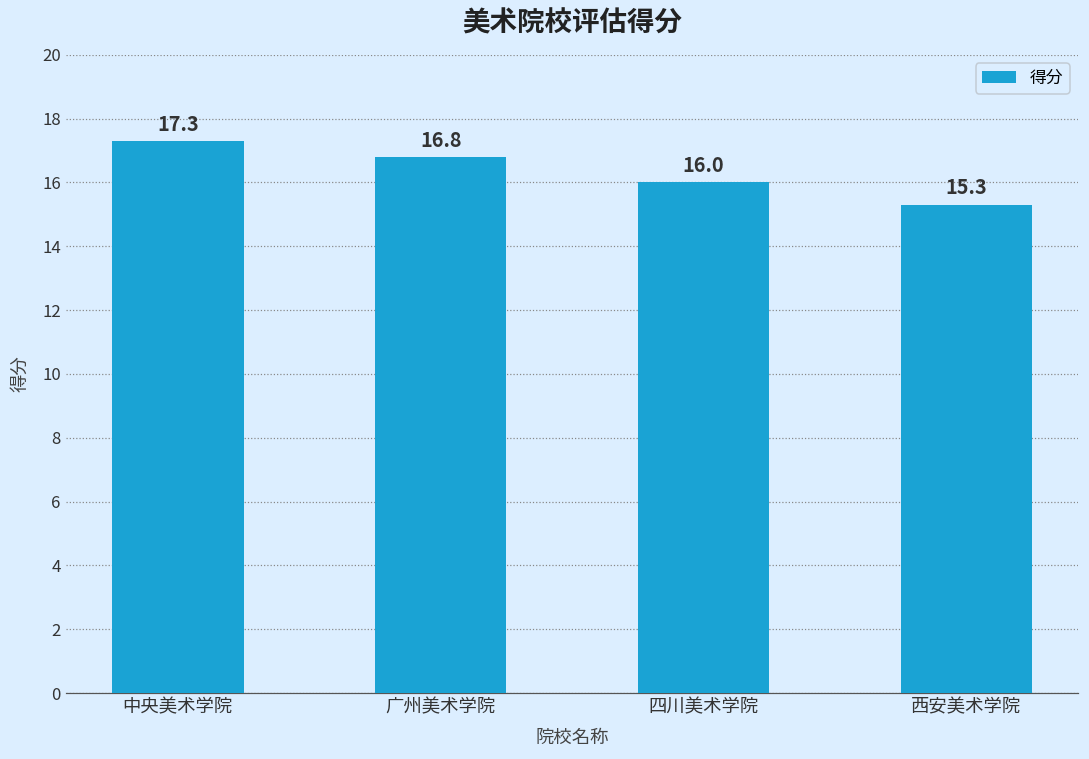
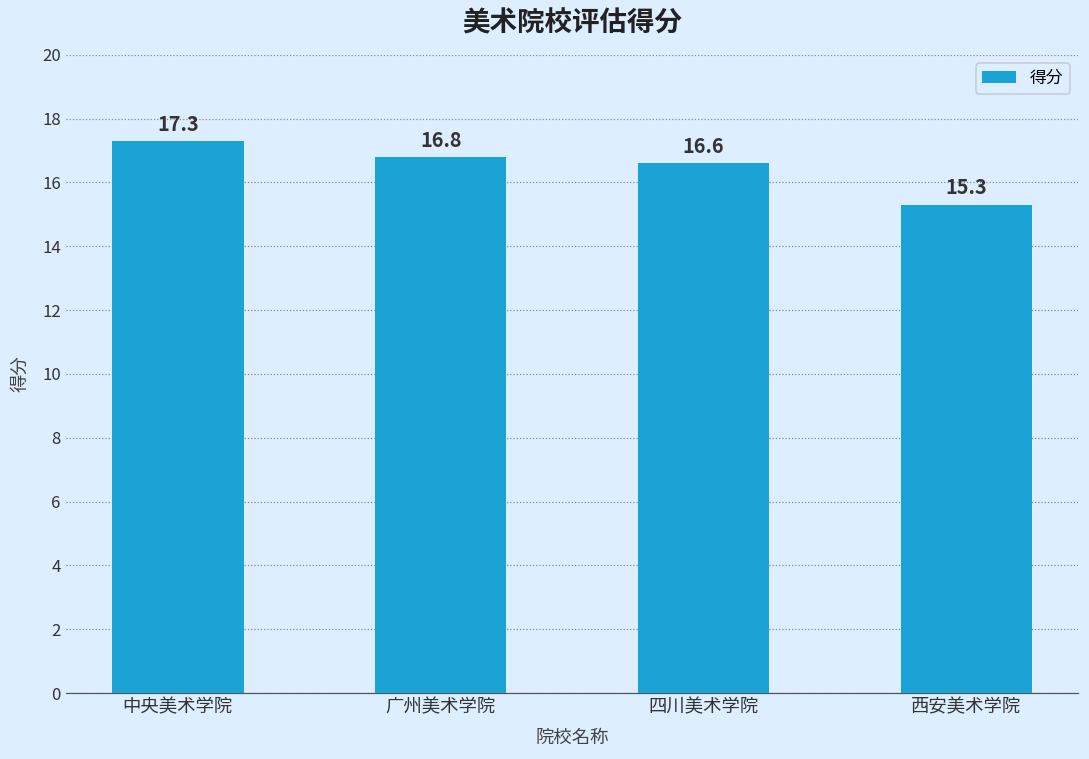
  {
    "中央美术学院": 17.3,
    "广州美术学院": 16.8,
-   "四川美术学院": 16.0,
+   "四川美术学院": 16.6,
    "西安美术学院": 15.3
  }
